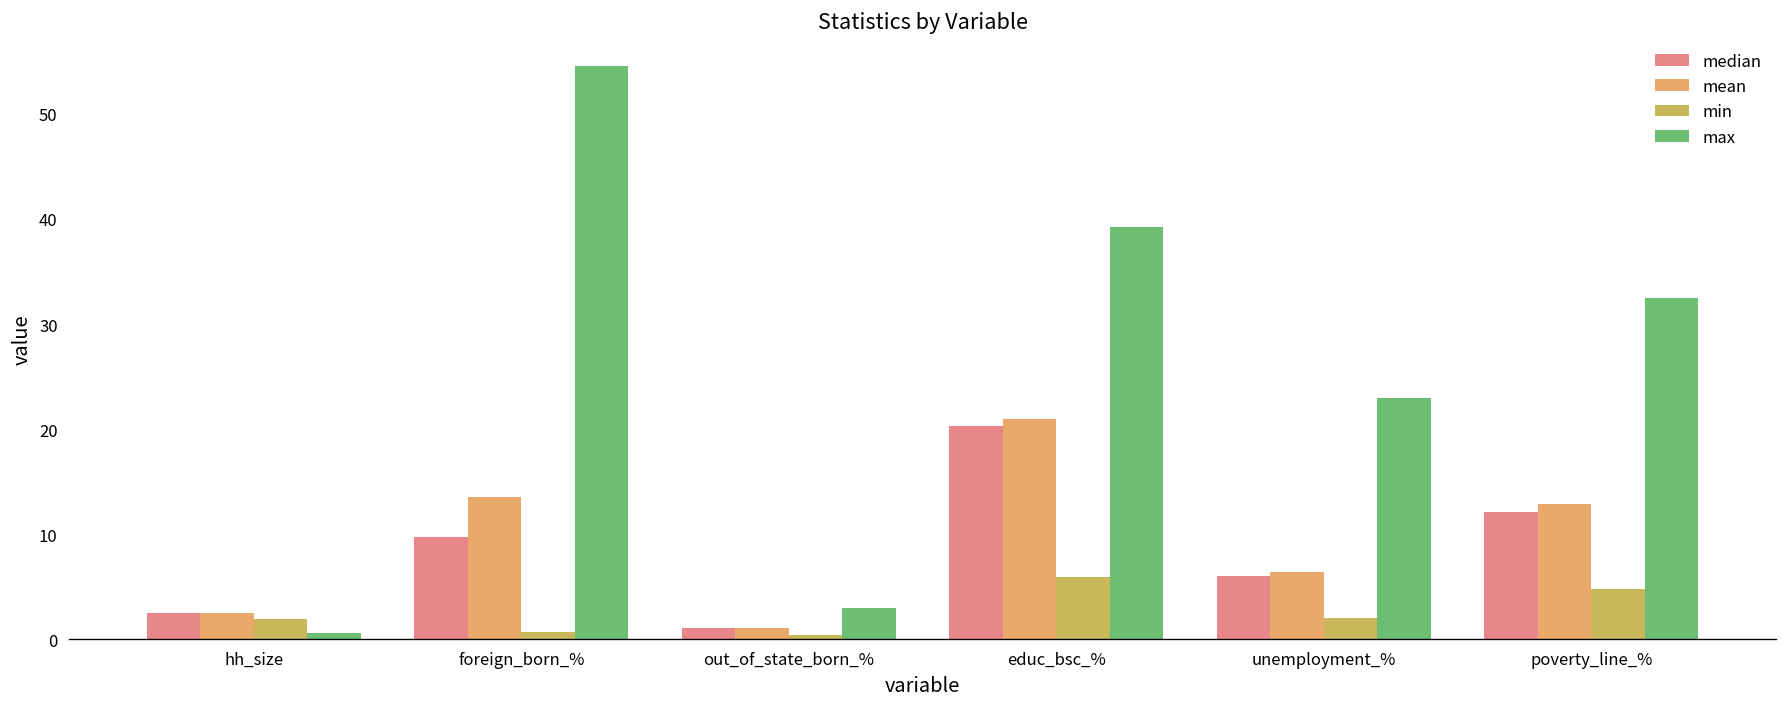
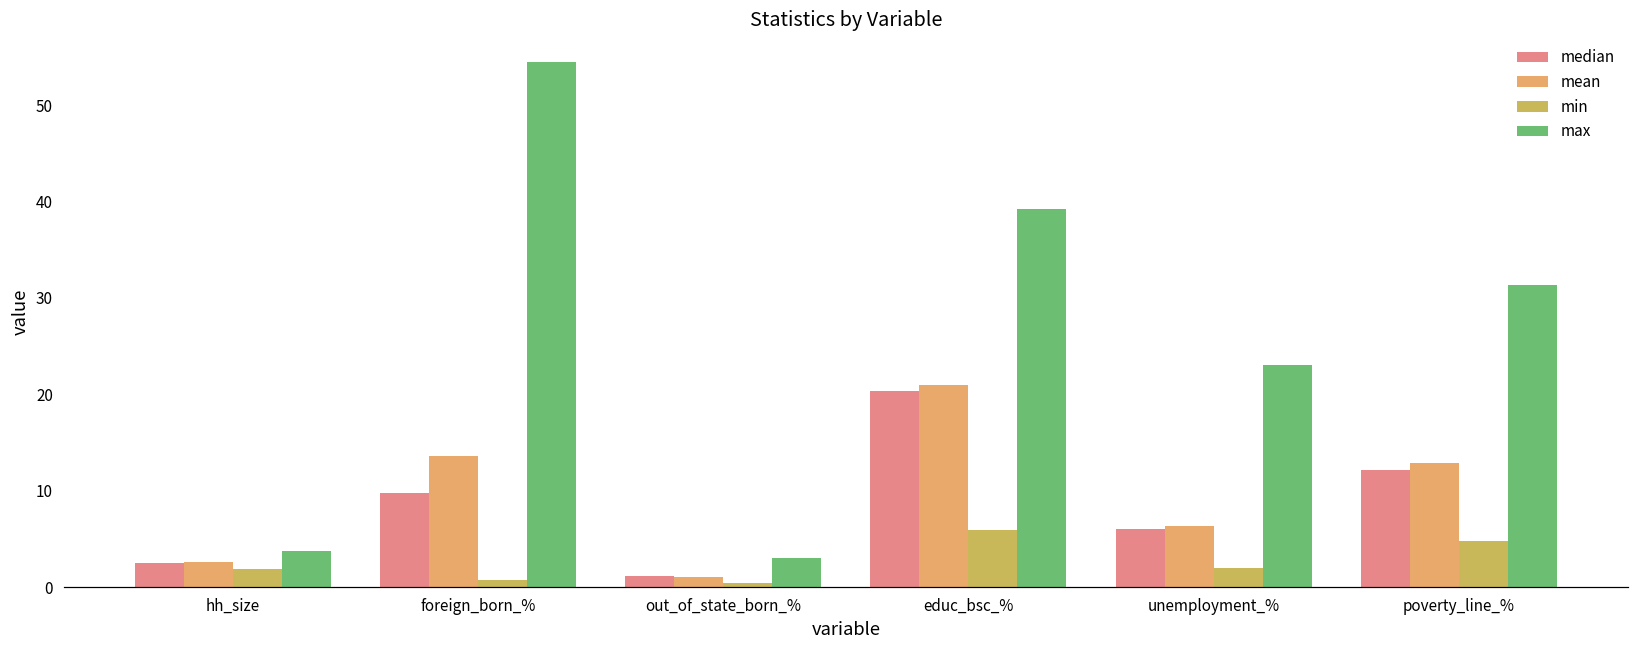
  {
    "max": {
-     "hh_size": 1,
+     "hh_size": 4,
      "foreign_born_%": 55,
      "out_of_state_born_%": 3,
      "educ_bsc_%": 39,
      "unemployment_%": 23,
-     "poverty_line_%": 33
+     "poverty_line_%": 31
    }
  }
